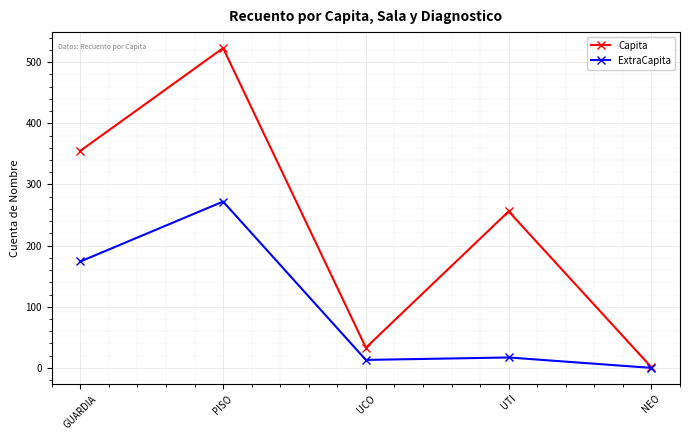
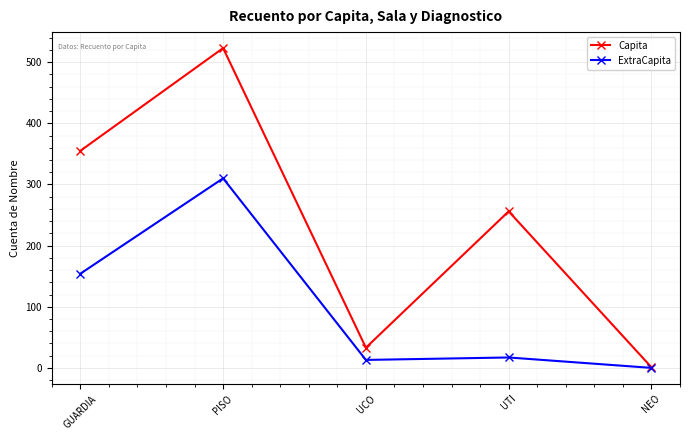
  {
    "Capita": {
      "GUARDIA": 360,
      "PISO": 520,
      "UCO": 30,
      "UTI": 260
    },
    "ExtraCapita": {
-     "GUARDIA": 170,
-     "PISO": 270,
+     "GUARDIA": 150,
+     "PISO": 310,
      "UCO": 10,
      "UTI": 20
    }
  }
